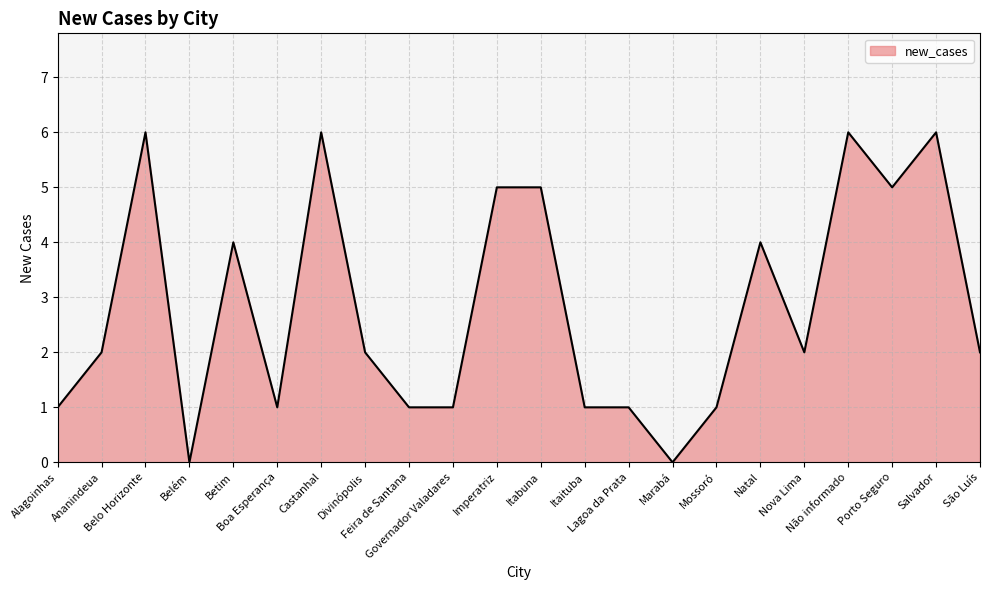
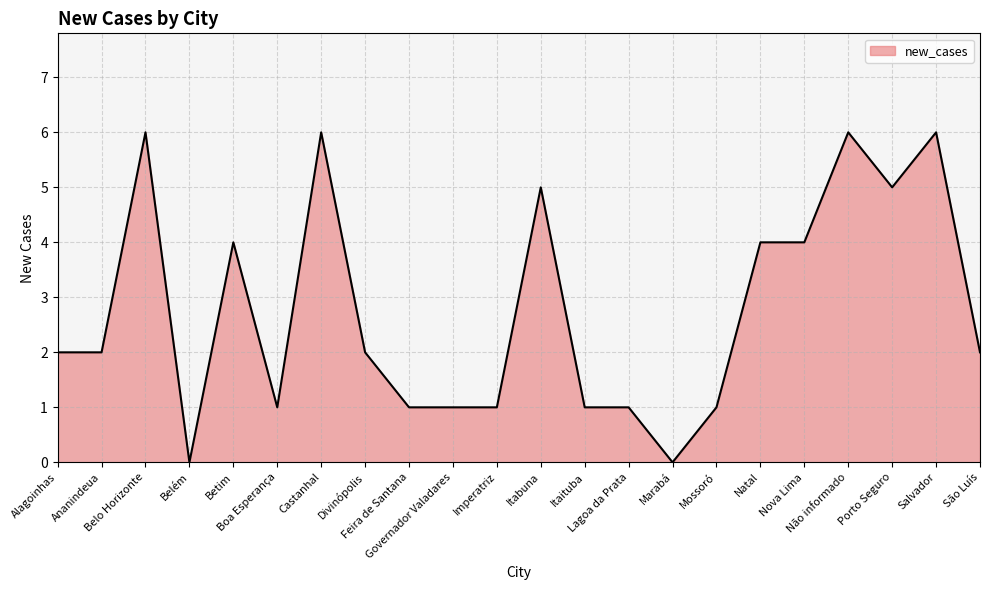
  {
-   "Alagoinhas": 1,
+   "Alagoinhas": 2,
    "Ananindeua": 2,
    "Belo Horizonte": 6,
    "Belém": 0,
    "Betim": 4,
    "Boa Esperança": 1,
    "Castanhal": 6,
    "Divinópolis": 2,
    "Feira de Santana": 1,
    "Governador Valadares": 1,
-   "Imperatriz": 5,
+   "Imperatriz": 1,
    "Itabuna": 5,
    "Itaituba": 1,
    "Lagoa da Prata": 1,
    "Marabá": 0,
    "Mossoró": 1,
    "Natal": 4,
-   "Nova Lima": 2,
+   "Nova Lima": 4,
    "Não informado": 6,
    "Porto Seguro": 5,
    "Salvador": 6,
    "São Luís": 2
  }
